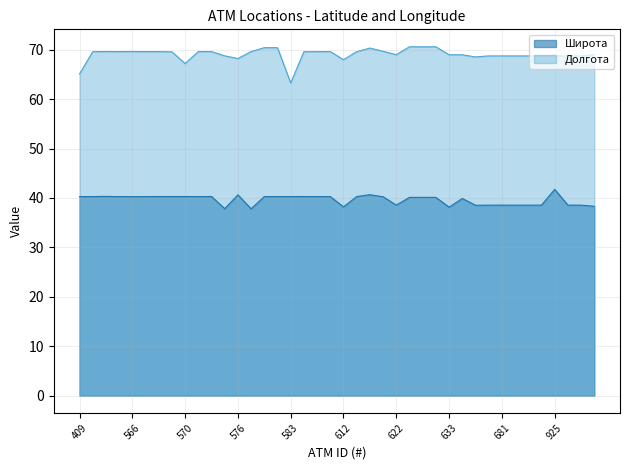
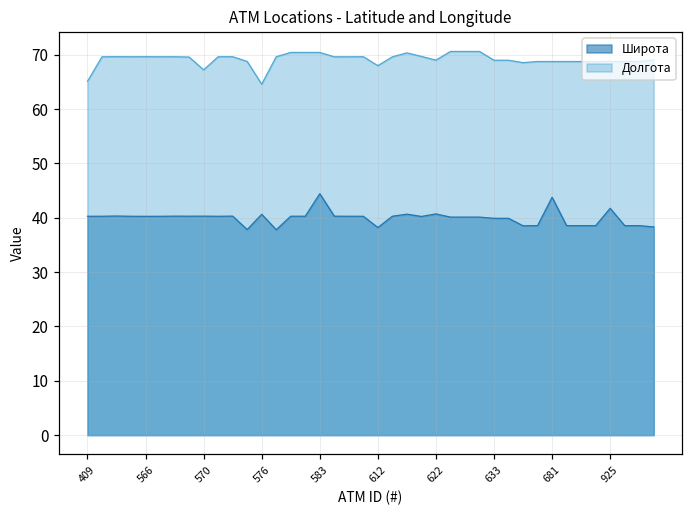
  {
    "Широта": {
      "409": 40,
      "566": 40,
      "570": 40,
      "576": 41,
-     "583": 40,
+     "583": 44,
      "612": 38,
-     "622": 39,
-     "633": 38,
-     "681": 39,
+     "622": 41,
+     "633": 40,
+     "681": 44,
      "925": 42
    },
    "Долгота": {
      "409": 65,
      "566": 70,
      "570": 67,
-     "576": 68,
-     "583": 63,
+     "576": 65,
+     "583": 70,
      "612": 68,
      "622": 69,
      "633": 69,
      "681": 69
    }
  }
